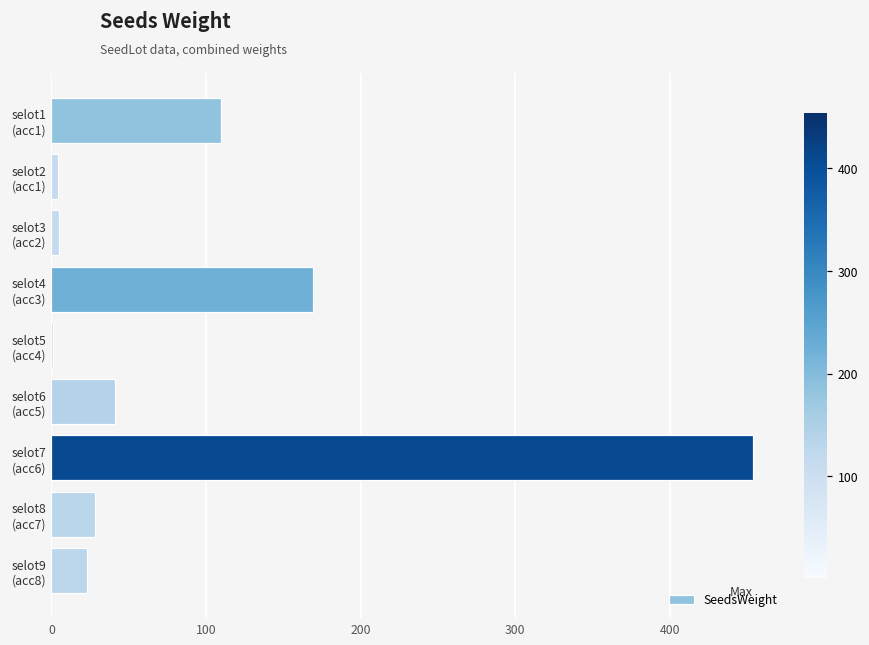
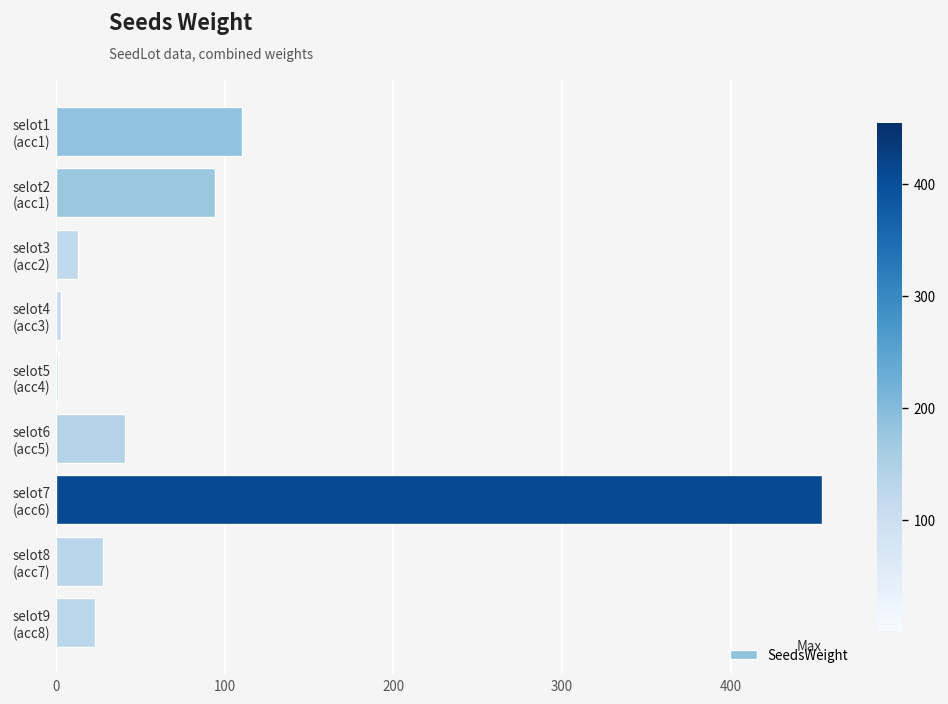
  {
    "selot1 (acc1)": 110,
-   "selot2 (acc1)": 4,
-   "selot3 (acc2)": 5,
-   "selot4 (acc3)": 169,
+   "selot2 (acc1)": 94,
+   "selot3 (acc2)": 13,
+   "selot4 (acc3)": 3,
    "selot6 (acc5)": 41,
    "selot7 (acc6)": 454,
    "selot8 (acc7)": 28,
    "selot9 (acc8)": 23
  }
